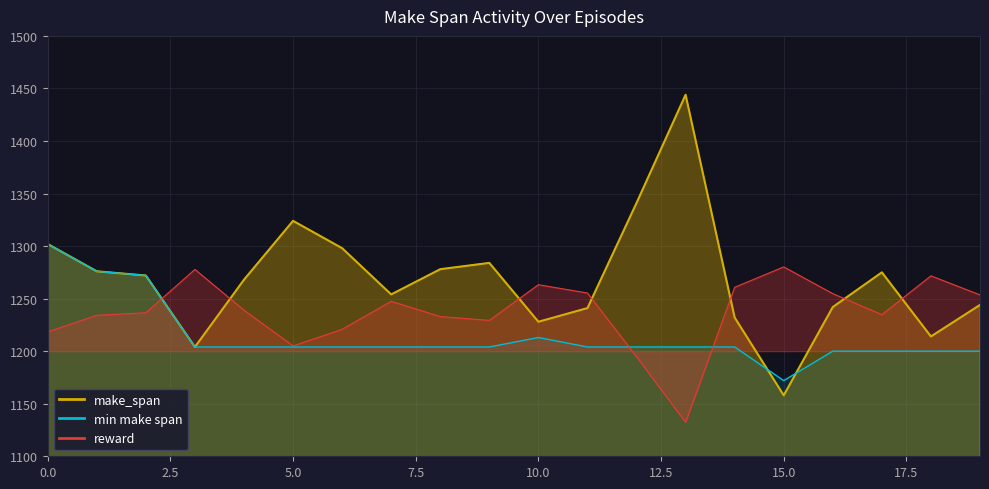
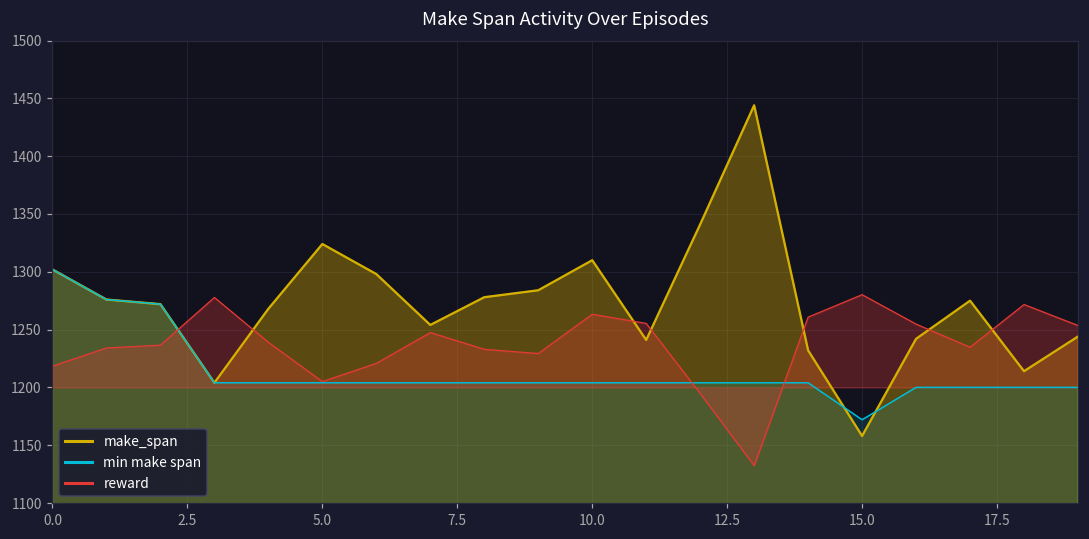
  {
    "make_span": {
      "5.0": 1324,
-     "10.0": 1228,
+     "10.0": 1310,
      "15.0": 1158
    },
    "min make span": {
-     "10.0": 1213,
+     "10.0": 1204,
      "15.0": 1172
    }
  }
